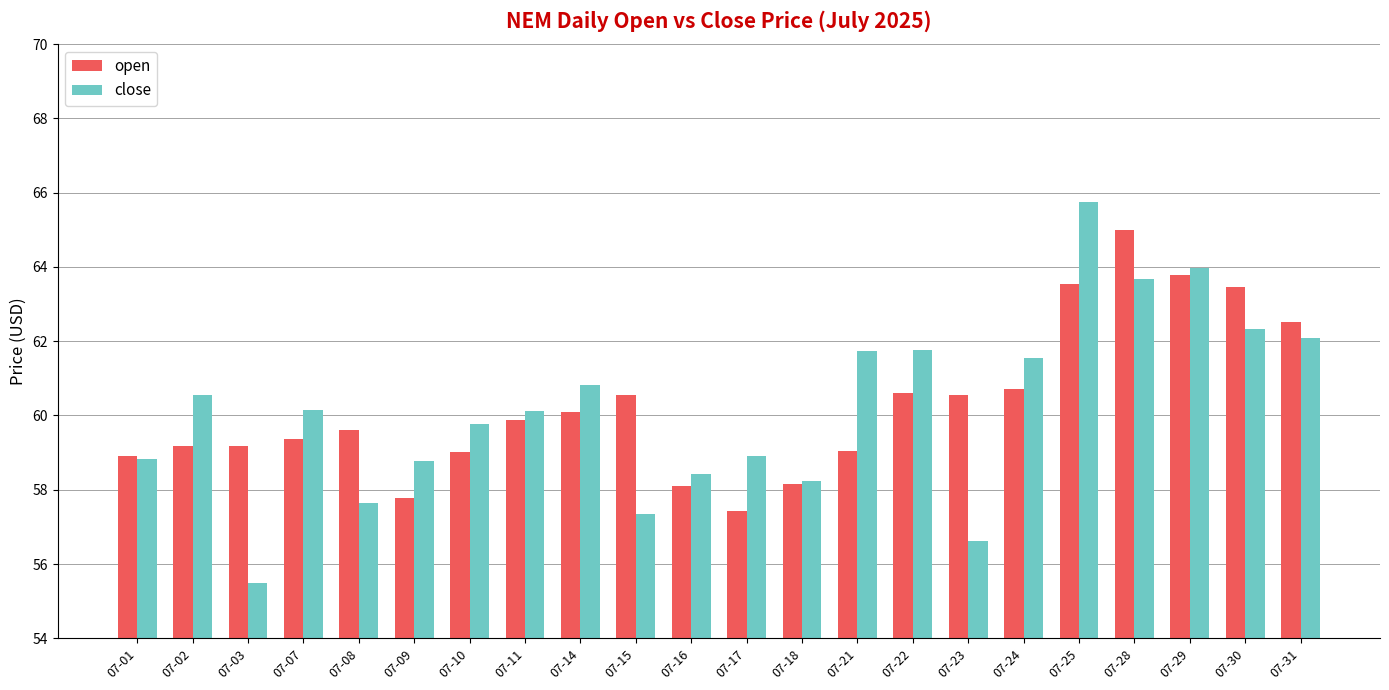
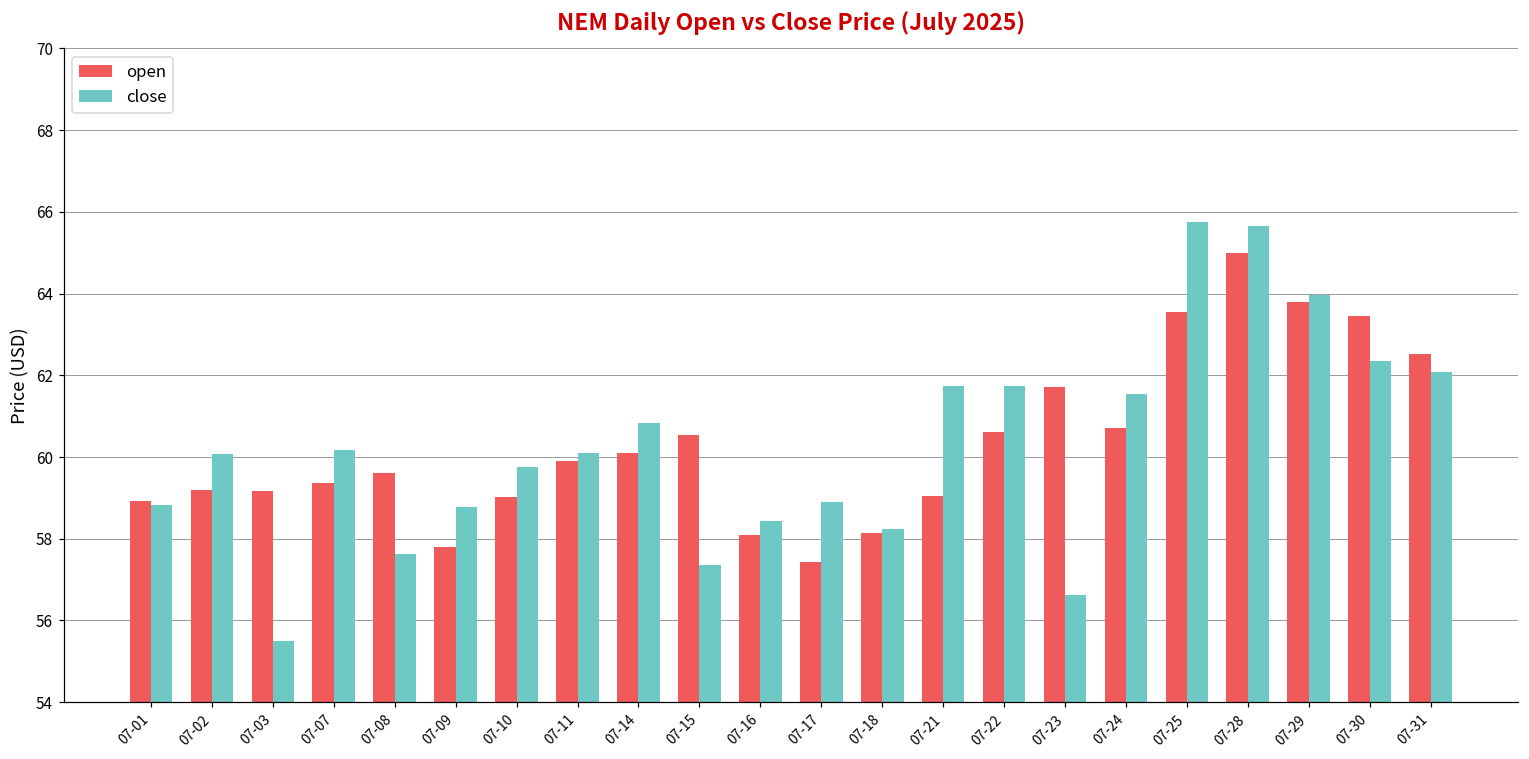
  {
    "open": {
      "07-01": 58.9,
      "07-02": 59.2,
      "07-03": 59.2,
      "07-07": 59.4,
      "07-08": 59.6,
      "07-09": 57.8,
      "07-10": 59.0,
      "07-11": 59.9,
      "07-14": 60.1,
      "07-15": 60.6,
      "07-16": 58.1,
      "07-17": 57.4,
      "07-18": 58.2,
      "07-21": 59.1,
      "07-22": 60.6,
-     "07-23": 60.5,
+     "07-23": 61.7,
      "07-24": 60.7,
      "07-25": 63.5,
      "07-28": 65.0,
      "07-29": 63.8,
      "07-30": 63.5,
      "07-31": 62.5
    },
    "close": {
      "07-01": 58.8,
-     "07-02": 60.6,
+     "07-02": 60.1,
      "07-03": 55.5,
      "07-07": 60.2,
      "07-08": 57.6,
      "07-09": 58.8,
      "07-10": 59.8,
      "07-11": 60.1,
      "07-14": 60.8,
      "07-15": 57.4,
      "07-16": 58.4,
      "07-17": 58.9,
      "07-18": 58.2,
      "07-21": 61.7,
      "07-22": 61.8,
      "07-23": 56.6,
      "07-24": 61.5,
      "07-25": 65.8,
-     "07-28": 63.7,
+     "07-28": 65.7,
      "07-29": 64.0,
      "07-30": 62.3,
      "07-31": 62.1
    }
  }
